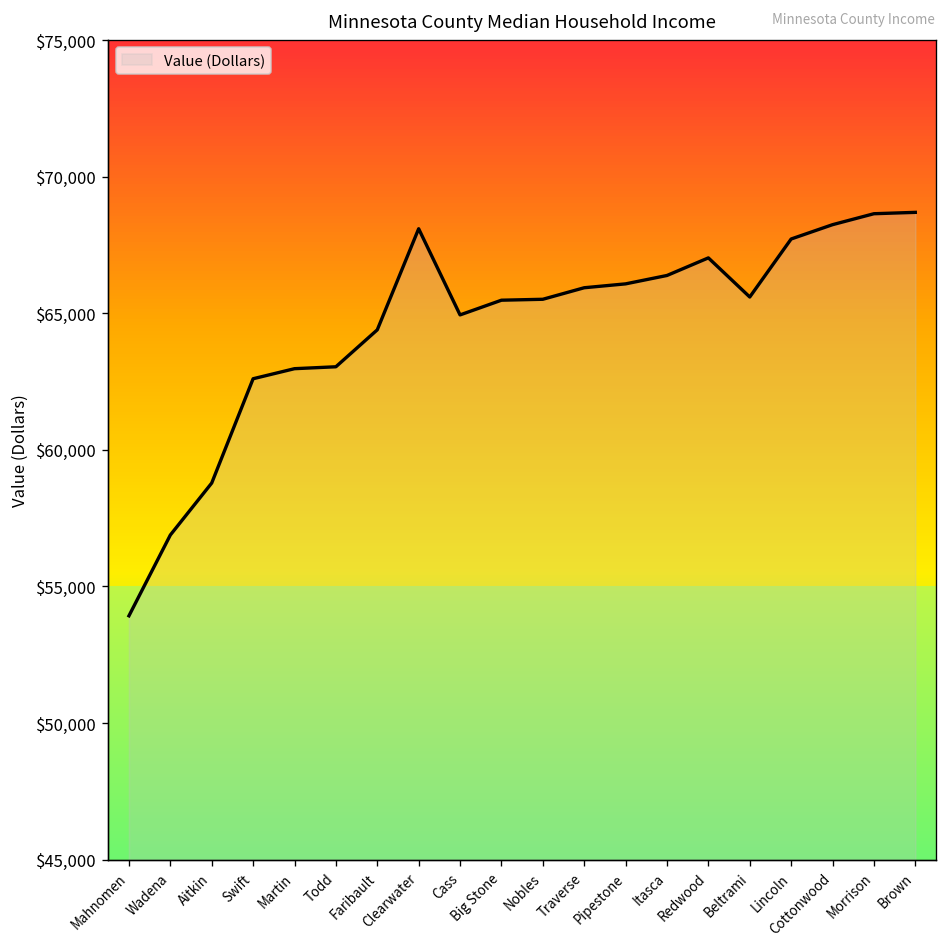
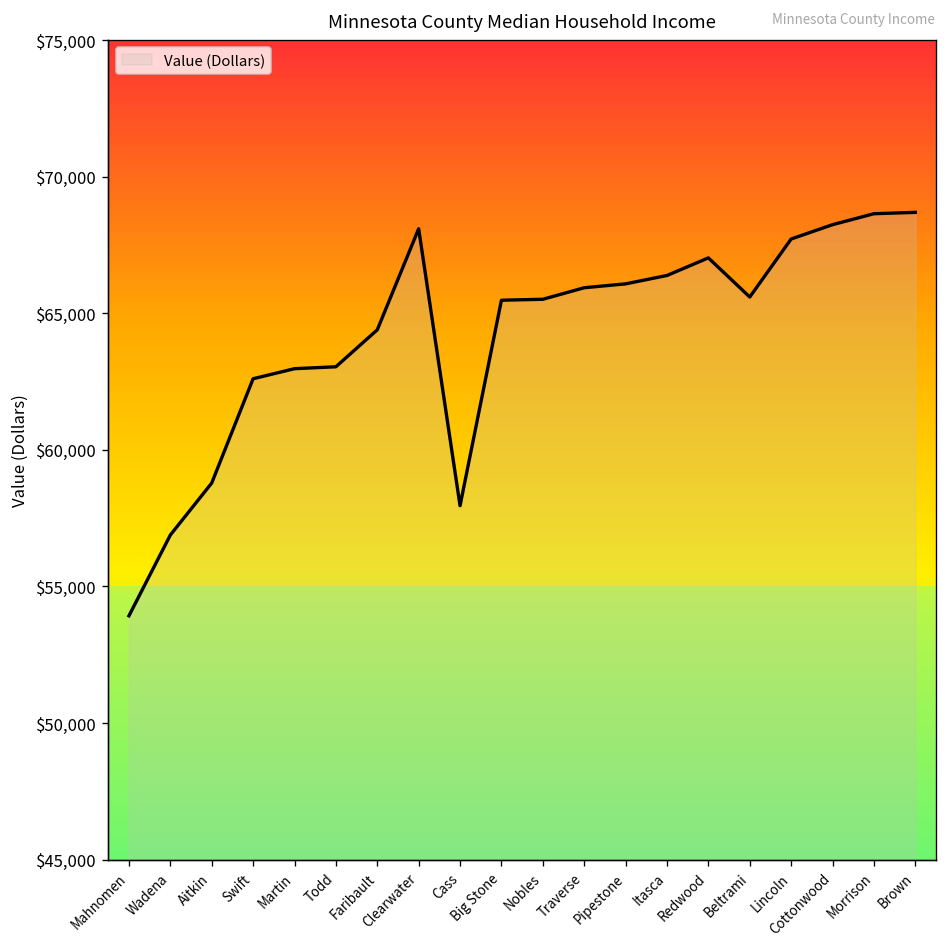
  {
    "Wadena": "$56,900",
    "Aitkin": "$58,800",
    "Swift": "$62,600",
    "Martin": "$63,000",
    "Todd": "$63,000",
    "Faribault": "$64,400",
    "Clearwater": "$68,100",
-   "Cass": "$64,900",
+   "Cass": "$58,000",
    "Big Stone": "$65,500",
    "Nobles": "$65,500",
    "Traverse": "$65,900",
    "Pipestone": "$66,100",
    "Itasca": "$66,400",
    "Redwood": "$67,000",
    "Beltrami": "$65,600",
    "Lincoln": "$67,700",
    "Cottonwood": "$68,200",
    "Morrison": "$68,600",
    "Brown": "$68,700"
  }
